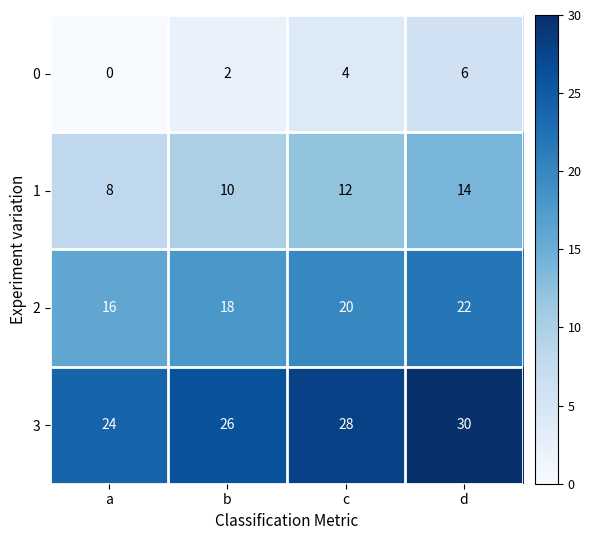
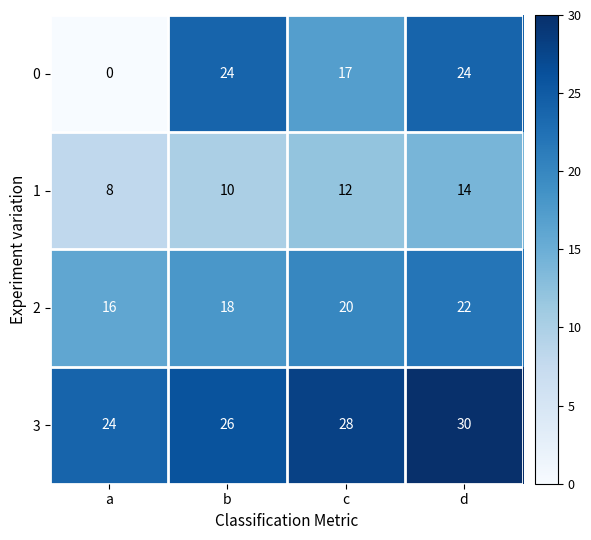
  {
    "0": {
      "a": 0,
-     "b": 2,
-     "c": 4,
-     "d": 6
+     "b": 24,
+     "c": 17,
+     "d": 24
    },
    "1": {
      "a": 8,
      "b": 10,
      "c": 12,
      "d": 14
    },
    "2": {
      "a": 16,
      "b": 18,
      "c": 20,
      "d": 22
    },
    "3": {
      "a": 24,
      "b": 26,
      "c": 28,
      "d": 30
    }
  }
